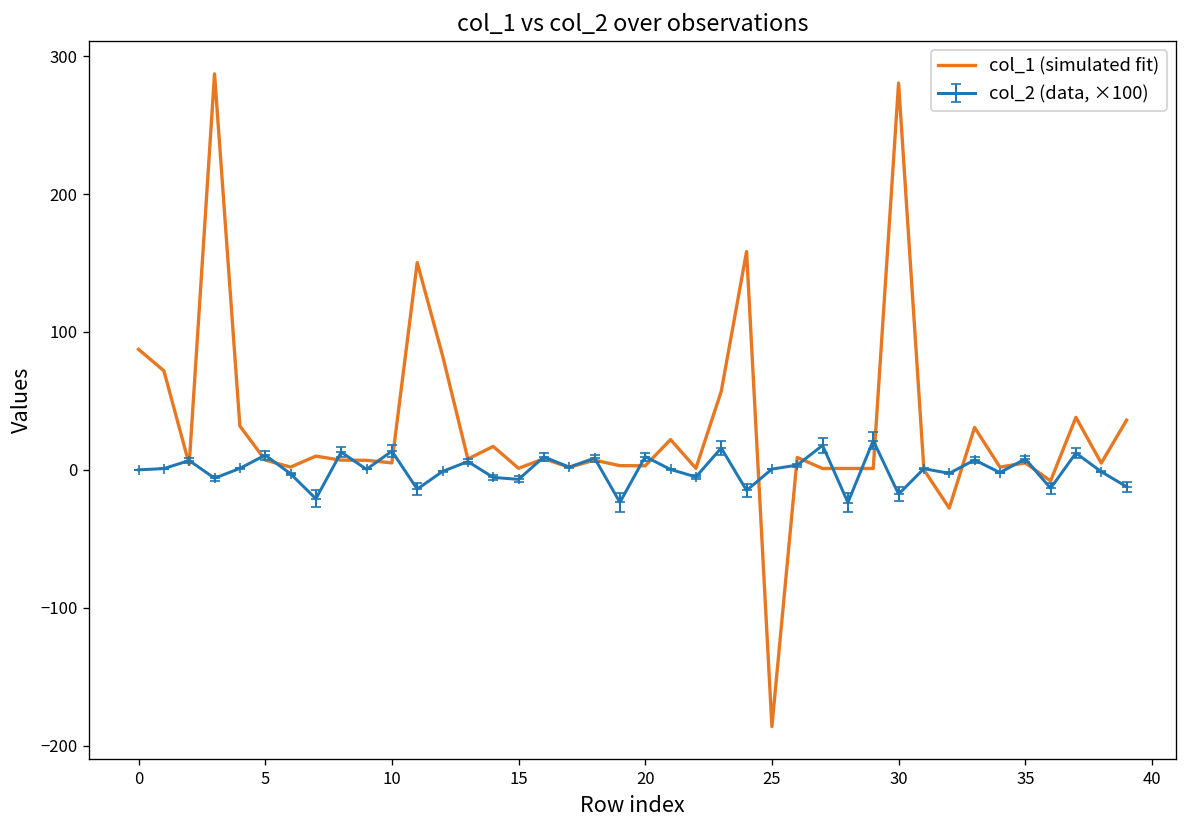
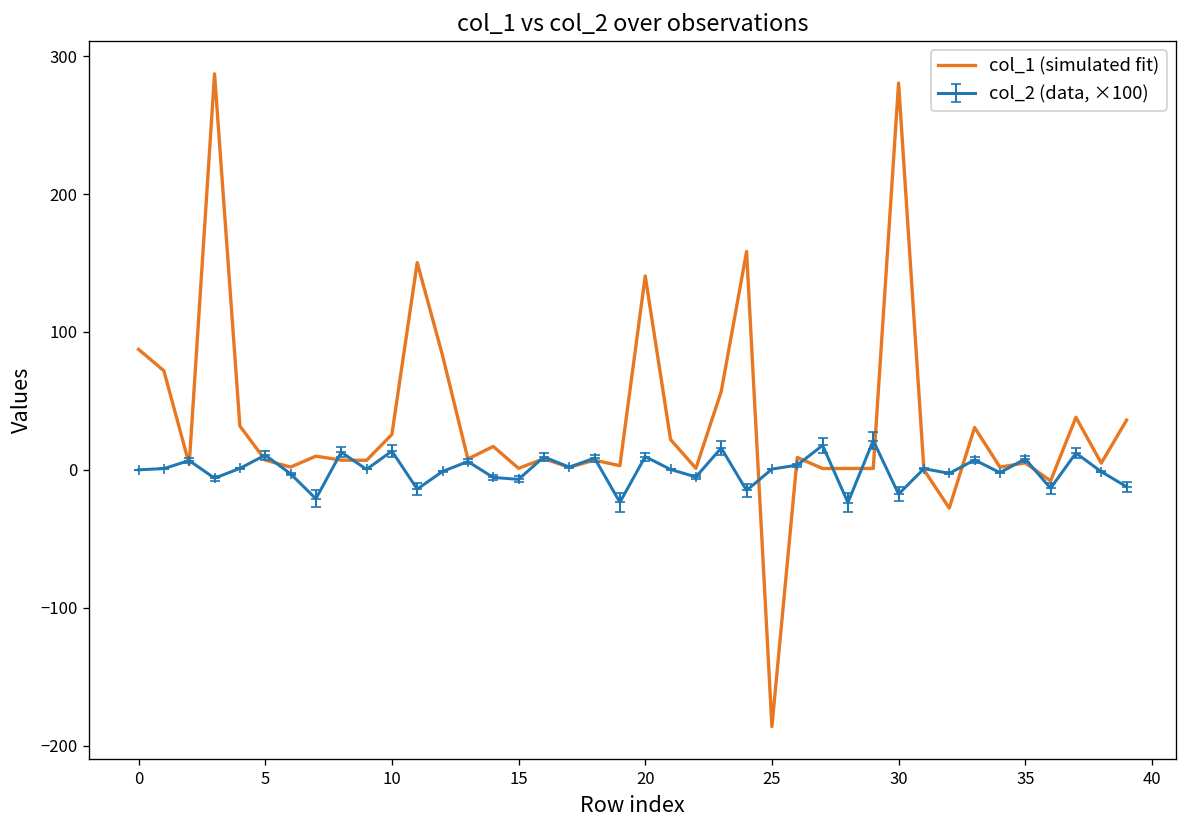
  {
    "col_1 (simulated fit)": {
      "0": 87,
-     "10": 5,
+     "10": 26,
      "15": 1,
-     "20": 3,
+     "20": 141,
      "25": -186,
      "30": 281
    }
  }
